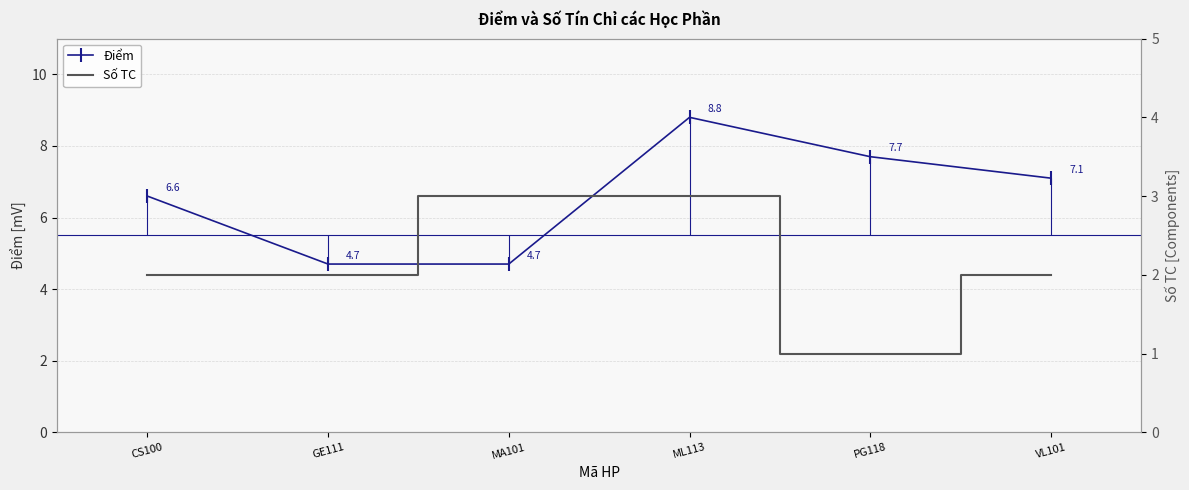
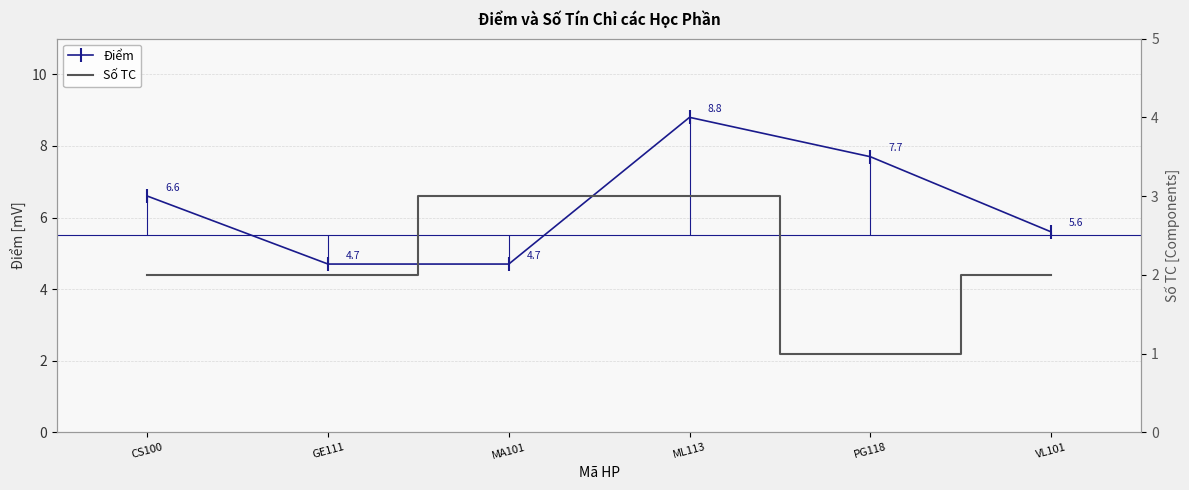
  {
    "Điểm": {
      "CS100": 6.6,
      "GE111": 4.7,
      "MA101": 4.7,
      "ML113": 8.8,
      "PG118": 7.7,
-     "VL101": 7.1
+     "VL101": 5.6
    }
  }
